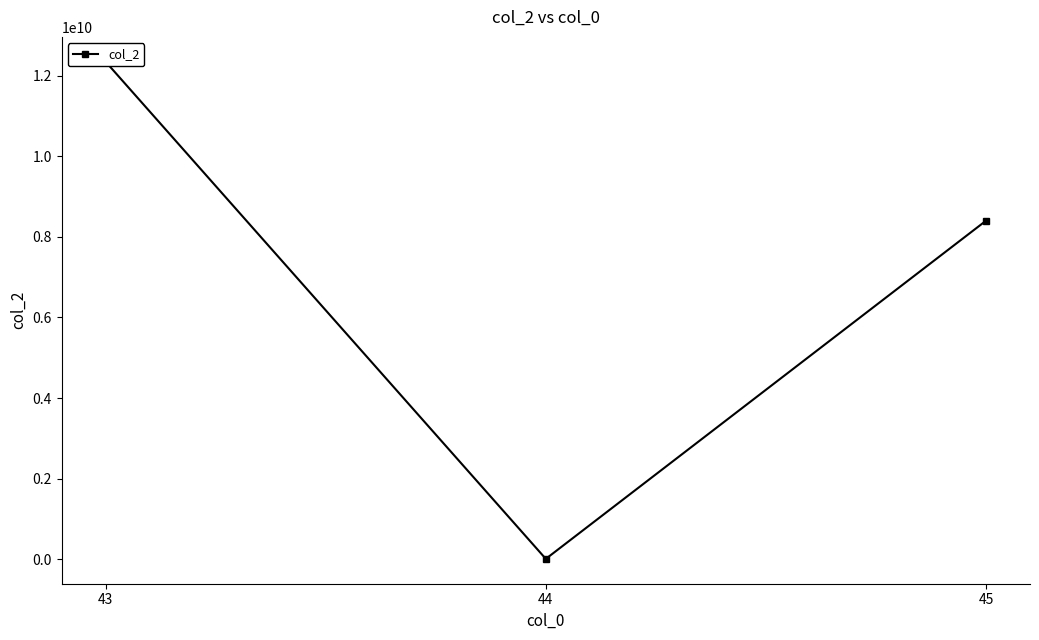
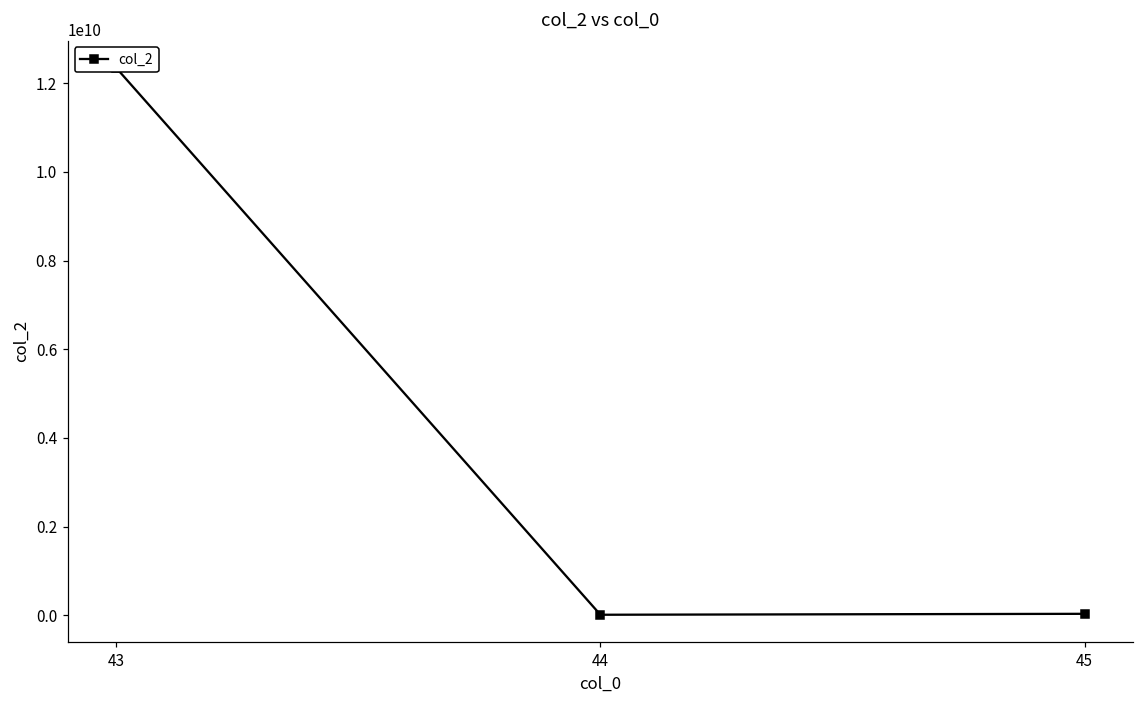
  {
    "44": 0,
-   "45": 8400000000
+   "45": 0
  }
